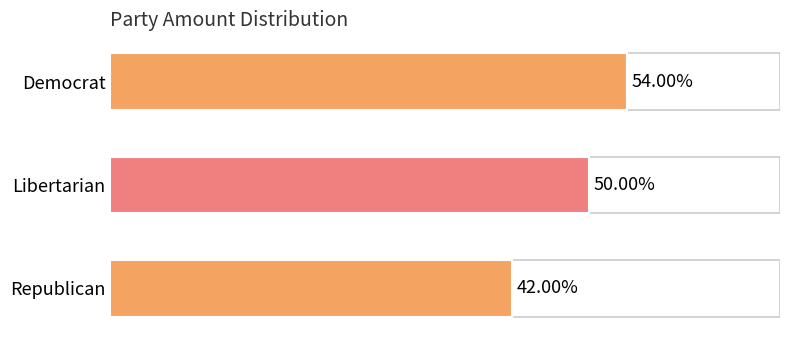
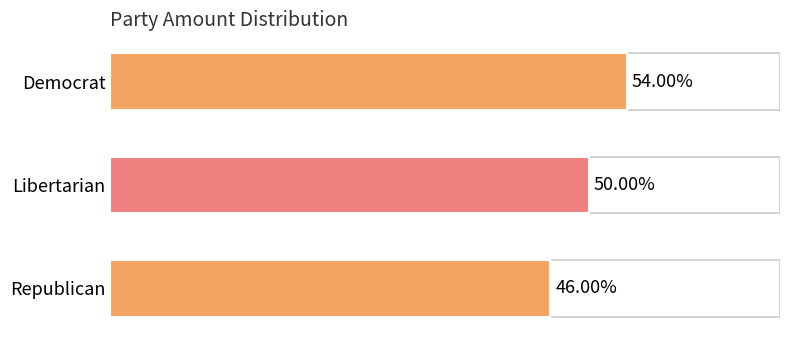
  {
    "Democrat": "54.00%",
    "Libertarian": "50.00%",
-   "Republican": "42.00%"
+   "Republican": "46.00%"
  }
